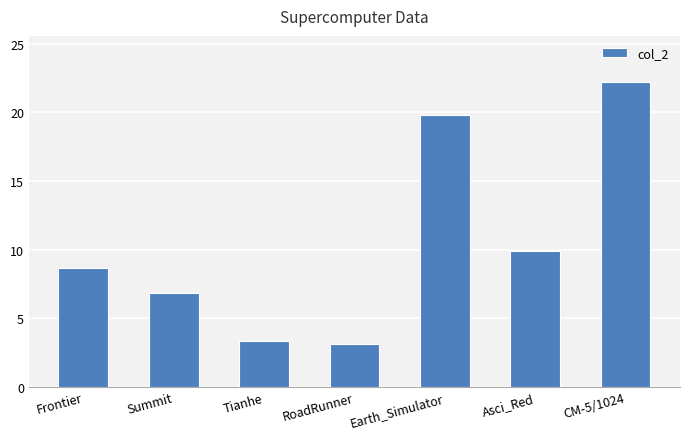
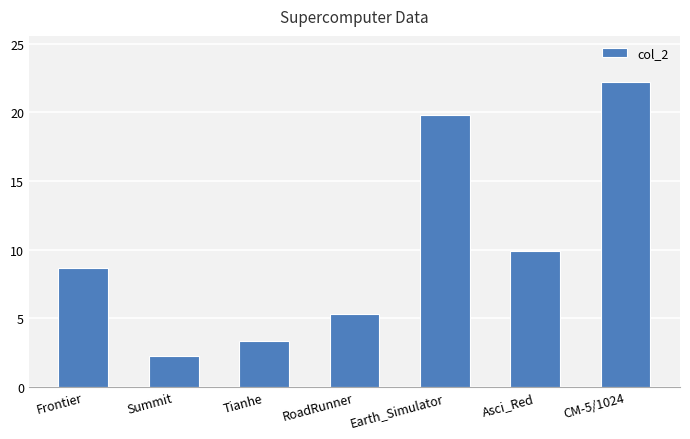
  {
    "Frontier": 8.6,
-   "Summit": 6.8,
+   "Summit": 2.3,
    "Tianhe": 3.3,
-   "RoadRunner": 3.1,
+   "RoadRunner": 5.3,
    "Earth_Simulator": 19.8,
    "Asci_Red": 9.9,
    "CM-5/1024": 22.2
  }
